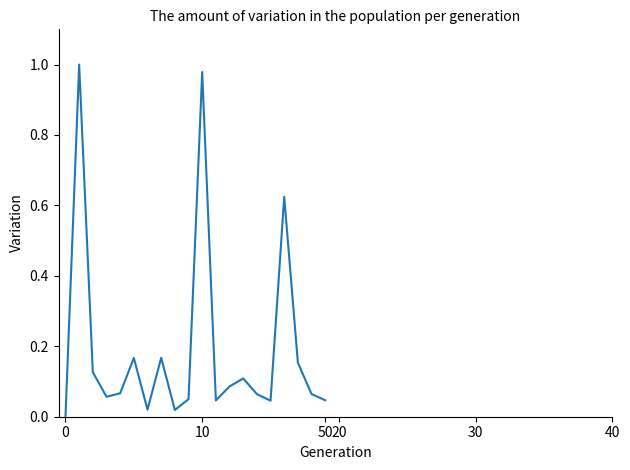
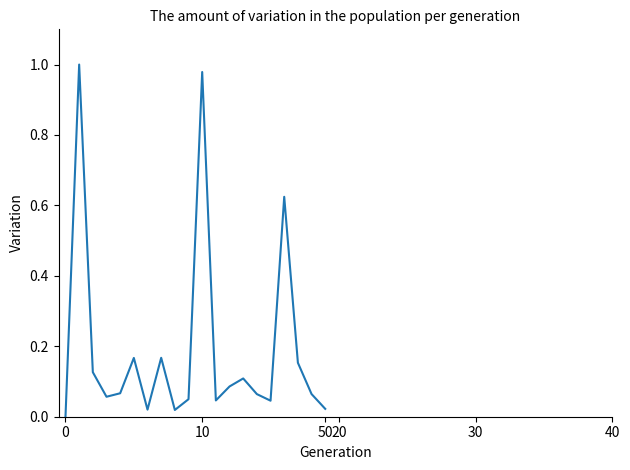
  {
    "0": 0.00,
    "10": 0.98,
-   "50": 0.05
+   "50": 0.02
  }
